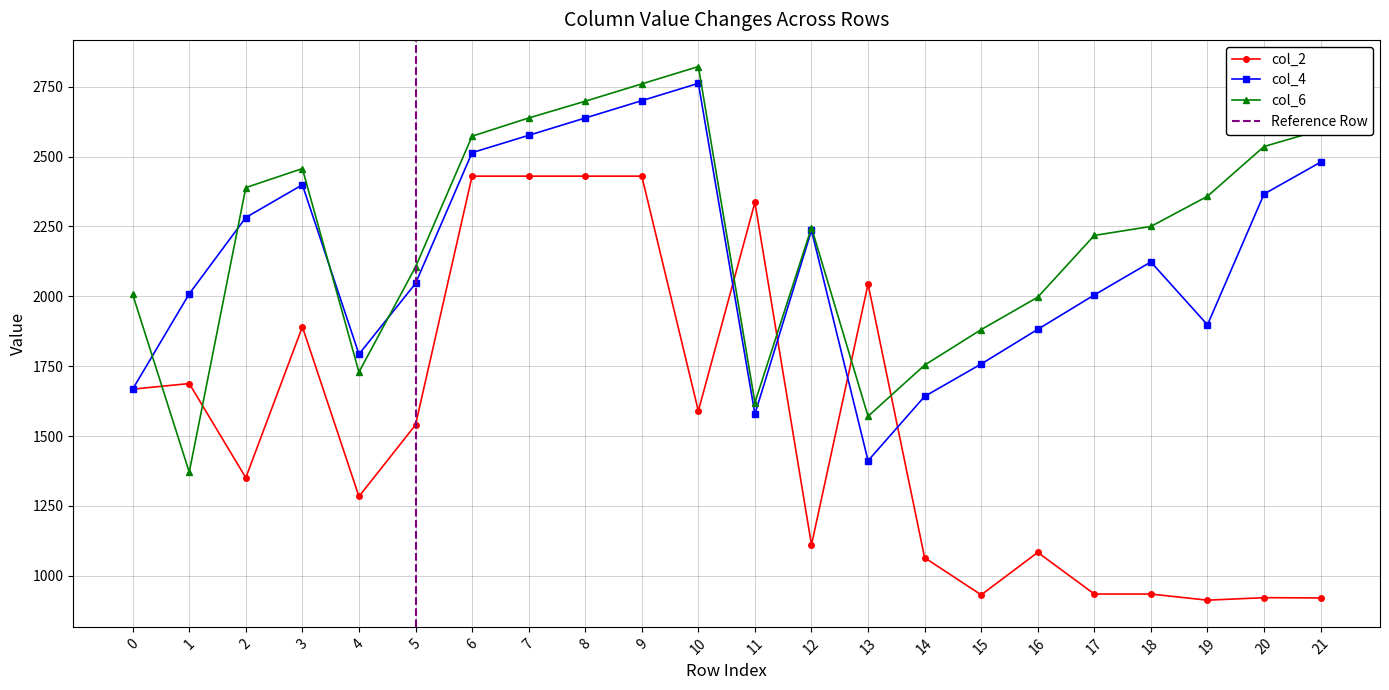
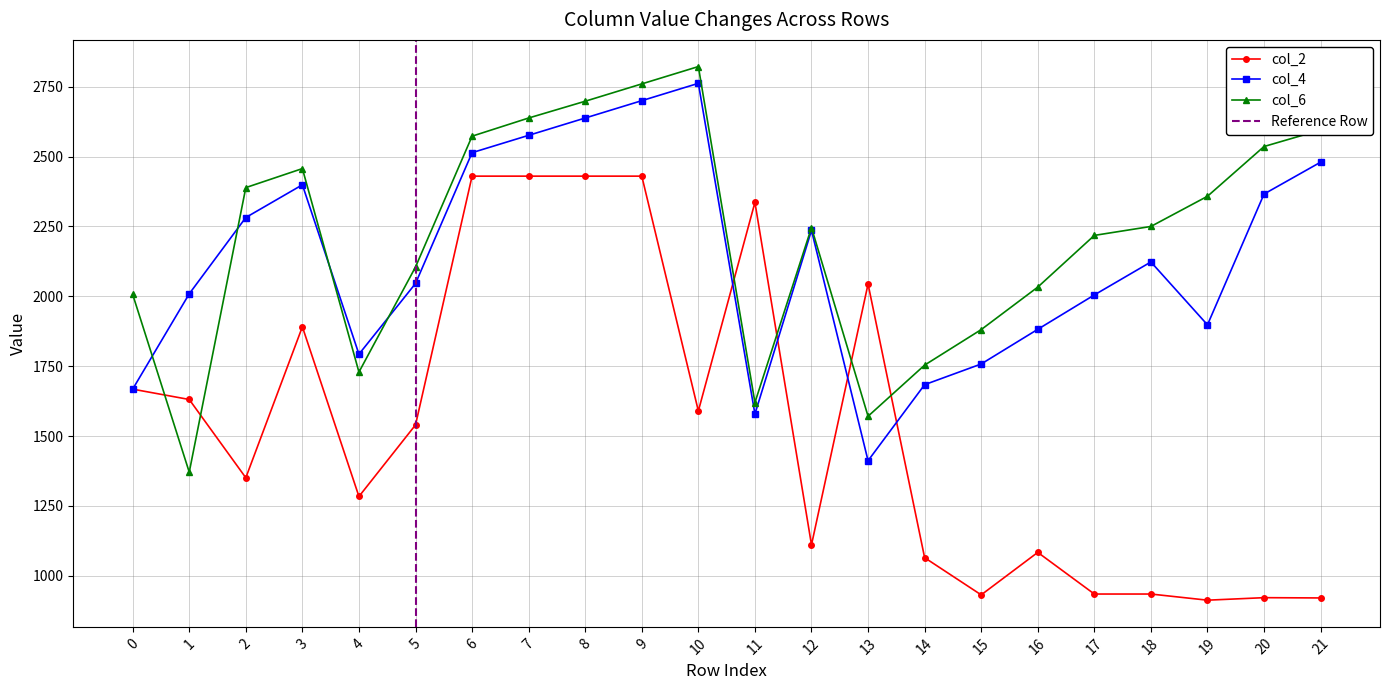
  {
    "col_2": {
-     "1": 1690,
+     "1": 1630,
      "2": 1350,
      "3": 1890,
      "4": 1280,
      "5": 1540,
      "6": 2430,
      "7": 2430,
      "8": 2430,
      "9": 2430,
      "10": 1590,
      "11": 2340,
      "12": 1110,
      "13": 2040,
      "14": 1070,
      "15": 930,
      "16": 1080,
      "17": 940,
      "18": 940,
      "19": 910,
      "20": 920,
      "21": 920
    },
    "col_4": {
      "1": 2010,
      "2": 2280,
      "3": 2400,
      "4": 1790,
      "5": 2050,
      "6": 2510,
      "7": 2580,
      "8": 2640,
      "9": 2700,
      "10": 2760,
      "11": 1580,
      "12": 2240,
      "13": 1410,
-     "14": 1640,
+     "14": 1680,
      "15": 1760,
      "16": 1880,
      "17": 2010,
      "18": 2120,
      "19": 1900,
      "20": 2370,
      "21": 2480
    },
    "col_6": {
      "0": 2010,
      "1": 1370,
      "2": 2390,
      "3": 2460,
      "4": 1730,
      "5": 2110,
      "6": 2570,
      "7": 2640,
      "8": 2700,
      "9": 2760,
      "10": 2820,
      "11": 1620,
      "12": 2250,
      "13": 1570,
      "14": 1750,
      "15": 1880,
-     "16": 2000,
+     "16": 2030,
      "17": 2220,
      "18": 2250,
      "19": 2360,
      "20": 2540
    }
  }
